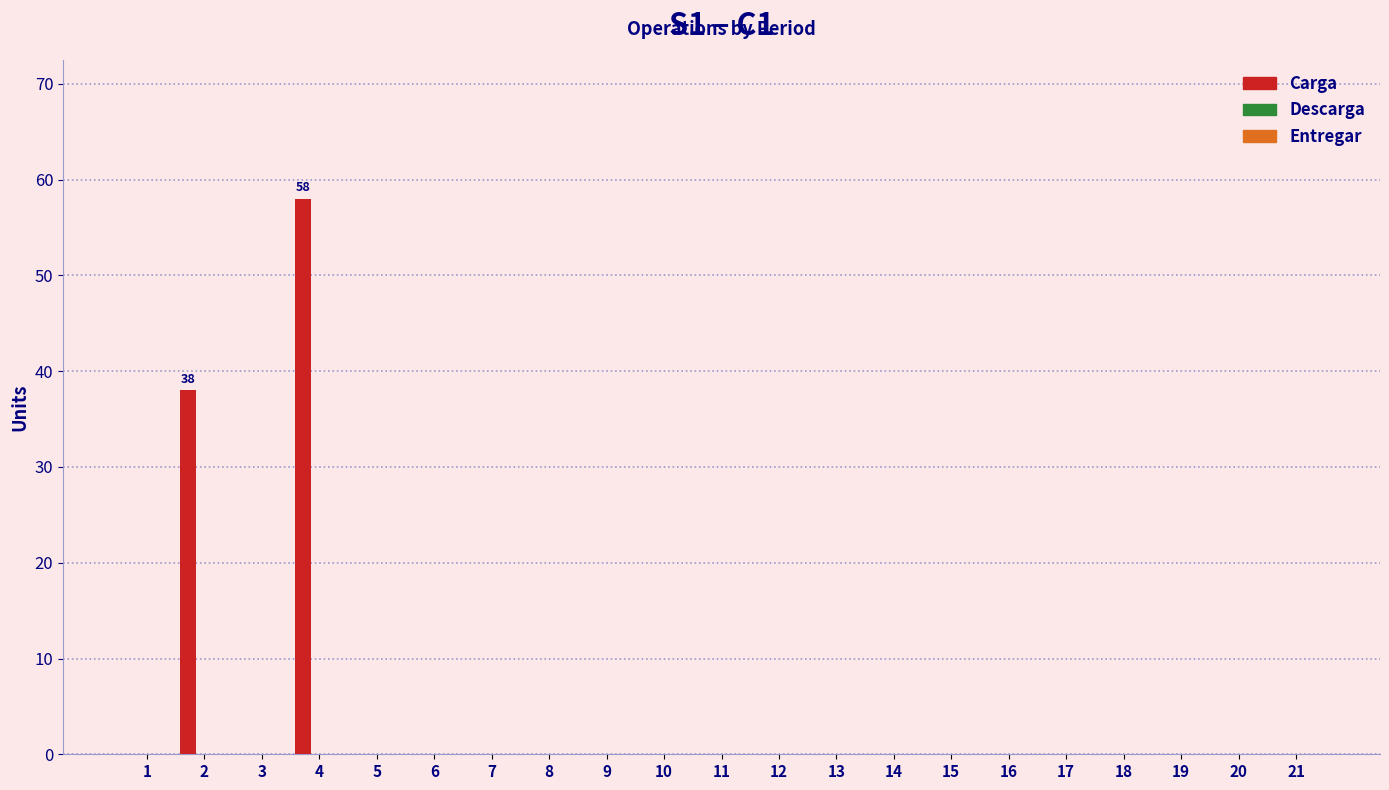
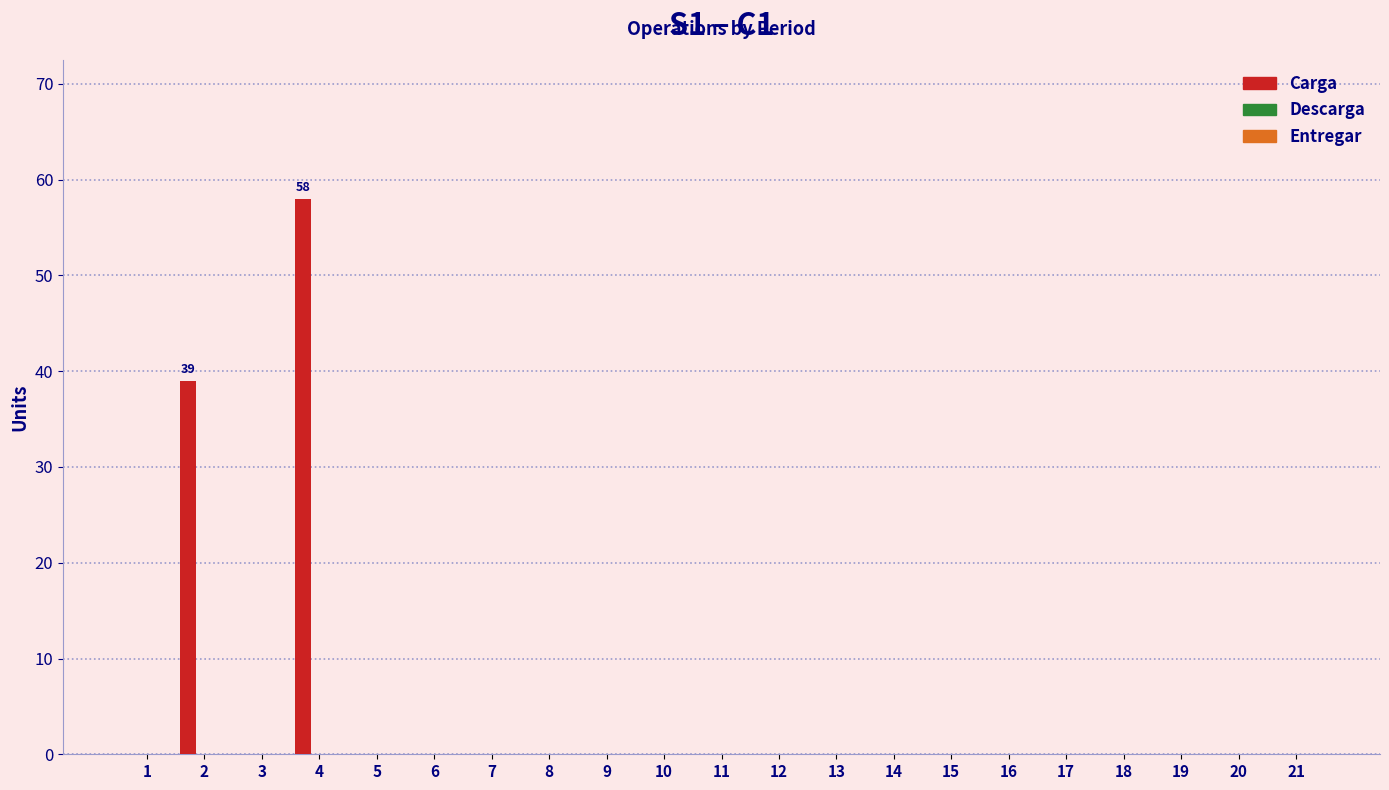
  {
    "Carga": {
-     "2": 38,
+     "2": 39,
      "4": 58
    },
    "Descarga": {
      "1": 0,
      "2": 0,
      "3": 0,
      "4": 0,
      "5": 0,
      "6": 0,
      "7": 0,
      "8": 0,
      "9": 0,
      "10": 0,
      "11": 0,
      "12": 0,
      "13": 0,
      "14": 0,
      "15": 0,
      "16": 0,
      "17": 0,
      "18": 0,
      "19": 0,
      "20": 0,
      "21": 0
    },
    "Entregar": {
      "1": 0,
      "2": 0,
      "3": 0,
      "4": 0,
      "5": 0,
      "6": 0,
      "7": 0,
      "8": 0,
      "9": 0,
      "10": 0,
      "11": 0,
      "12": 0,
      "13": 0,
      "14": 0,
      "15": 0,
      "16": 0,
      "17": 0,
      "18": 0,
      "19": 0,
      "20": 0,
      "21": 0
    }
  }
